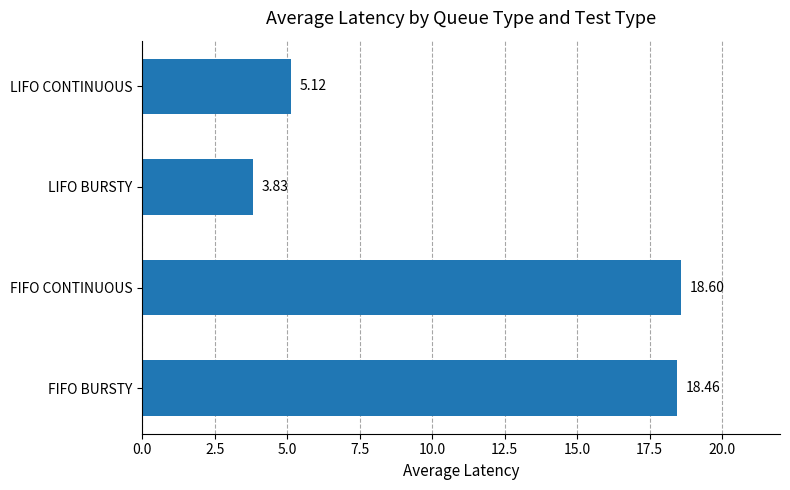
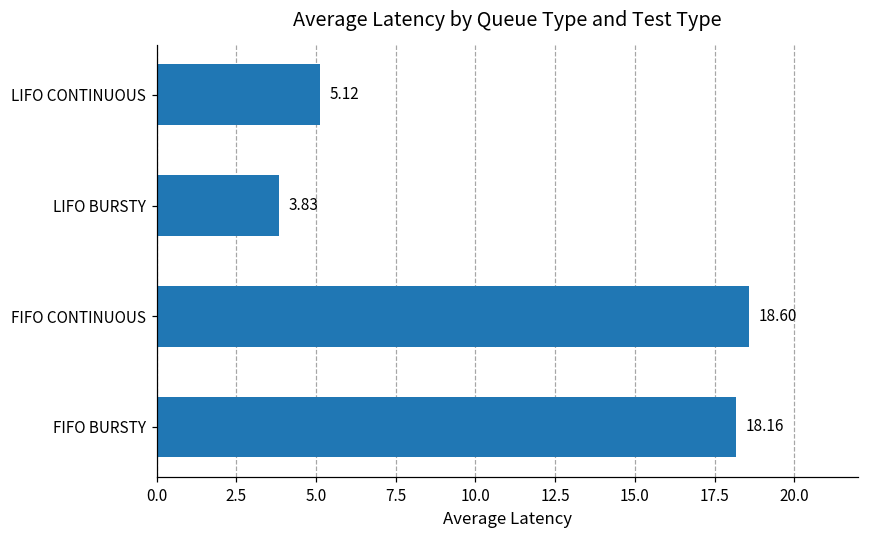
  {
    "LIFO CONTINUOUS": 5.12,
    "LIFO BURSTY": 3.83,
    "FIFO CONTINUOUS": 18.60,
-   "FIFO BURSTY": 18.46
+   "FIFO BURSTY": 18.16
  }
